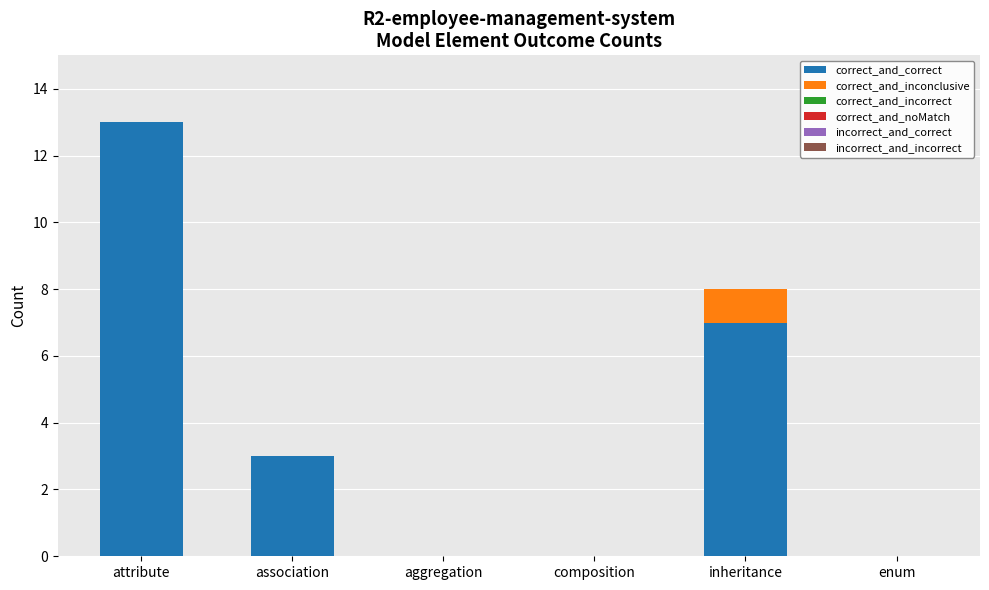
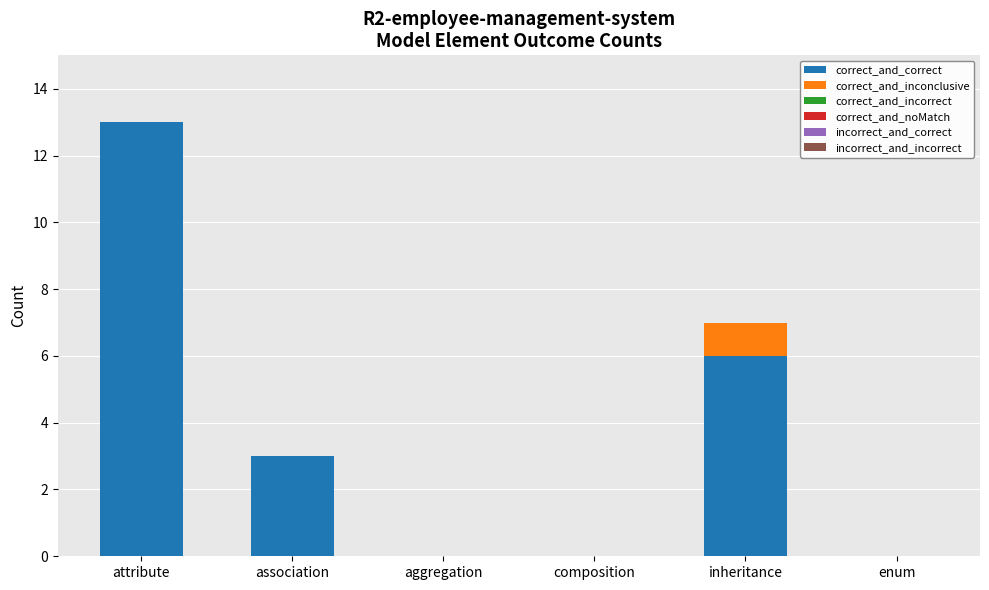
  {
    "correct_and_correct": {
      "attribute": 13,
      "association": 3,
      "aggregation": 0,
      "composition": 0,
-     "inheritance": 7,
+     "inheritance": 6,
      "enum": 0
    },
    "incorrect_and_incorrect": {
      "attribute": 0,
      "association": 0,
      "aggregation": 0,
      "composition": 0,
      "enum": 0
    }
  }
